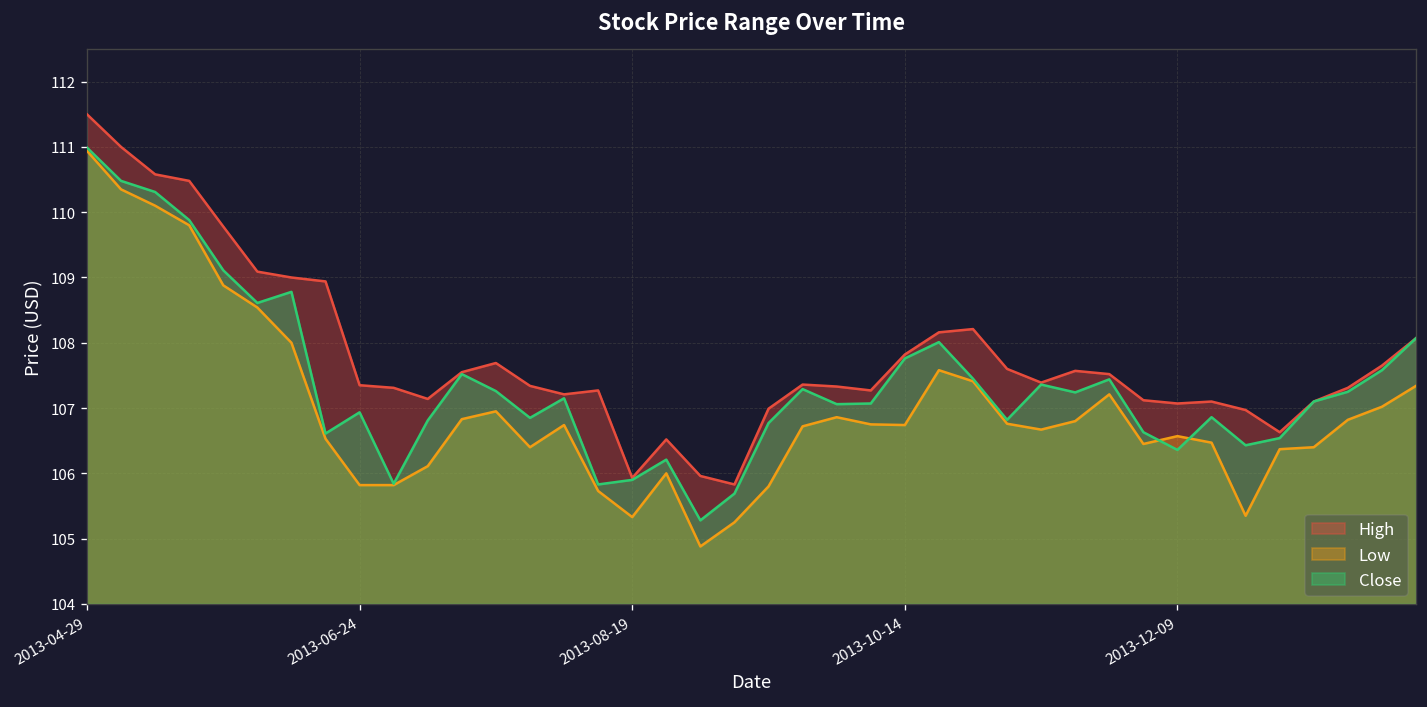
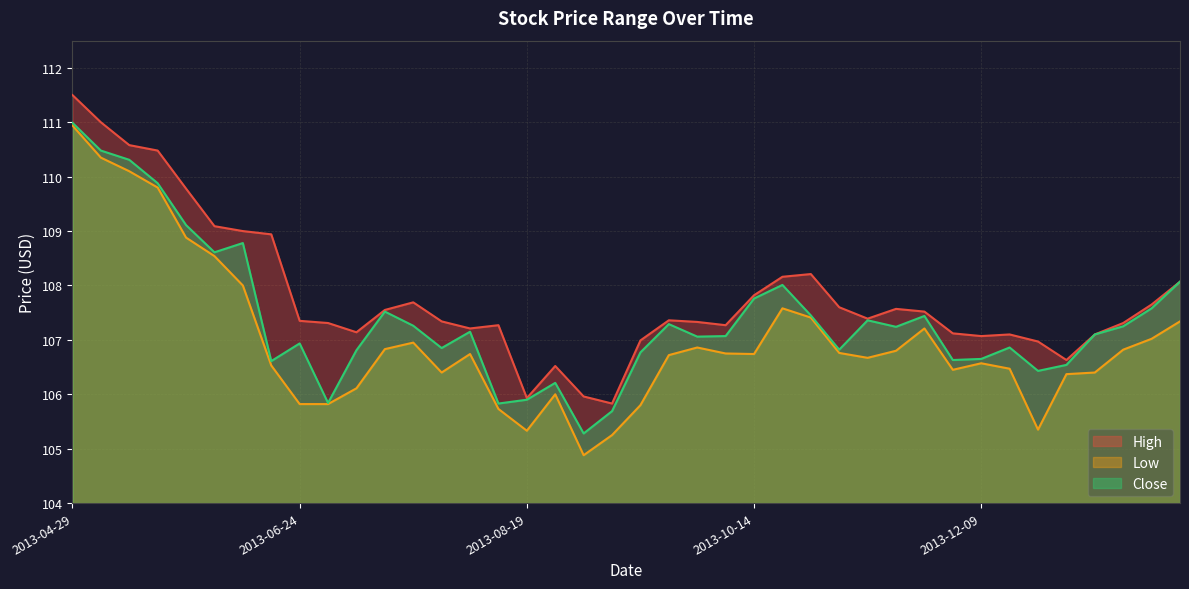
  {
    "Close": {
      "2013-04-29": 111.0,
      "2013-06-24": 106.9,
      "2013-10-14": 107.8,
-     "2013-12-09": 106.4
+     "2013-12-09": 106.7
    }
  }
